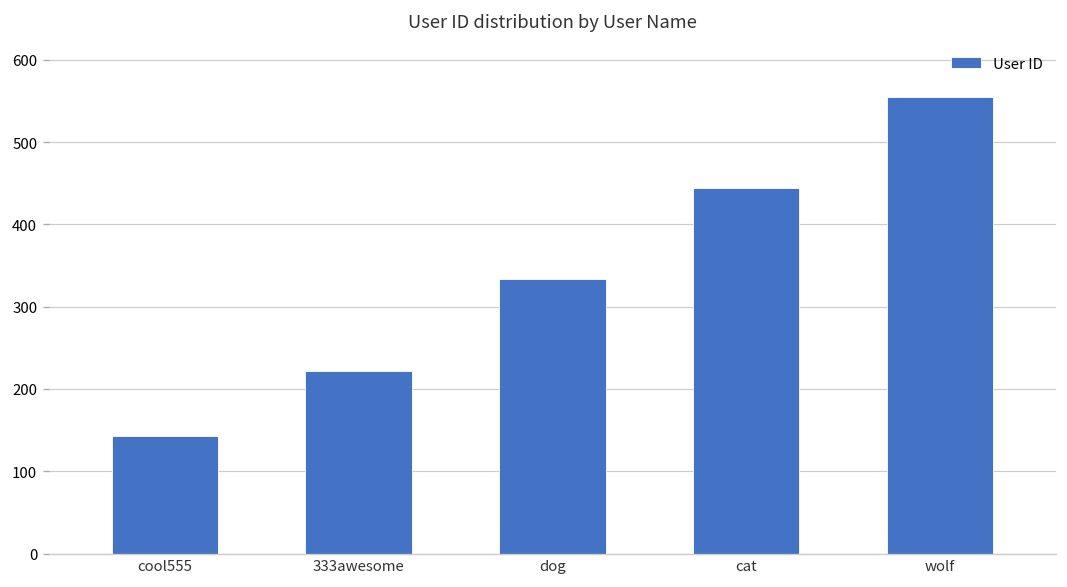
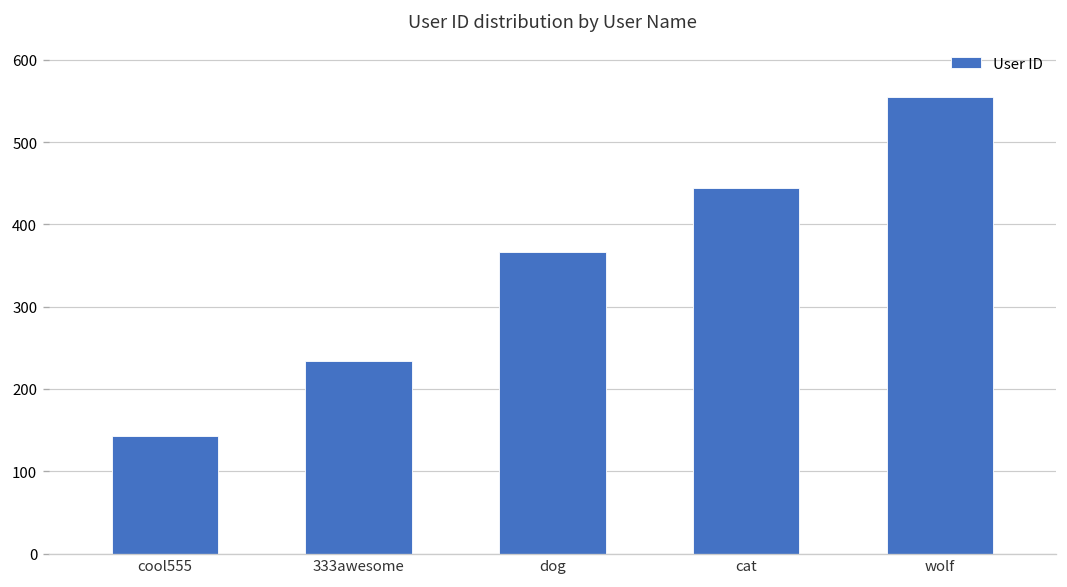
  {
    "cool555": 140,
-   "333awesome": 220,
-   "dog": 330,
+   "333awesome": 230,
+   "dog": 370,
    "cat": 440,
    "wolf": 560
  }
